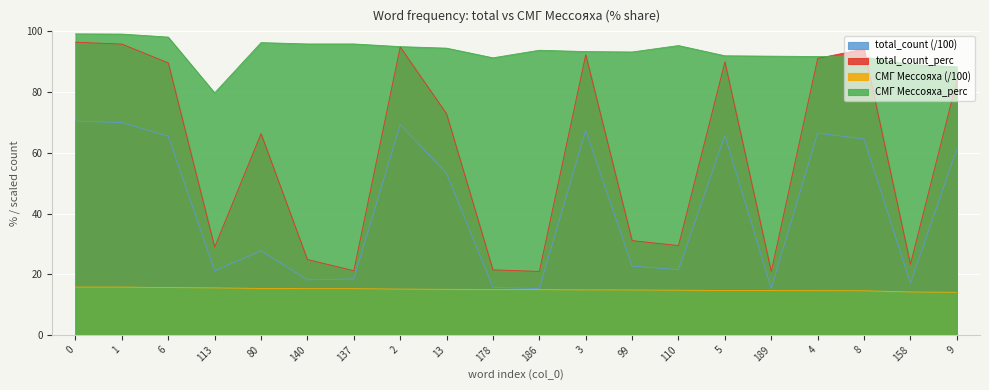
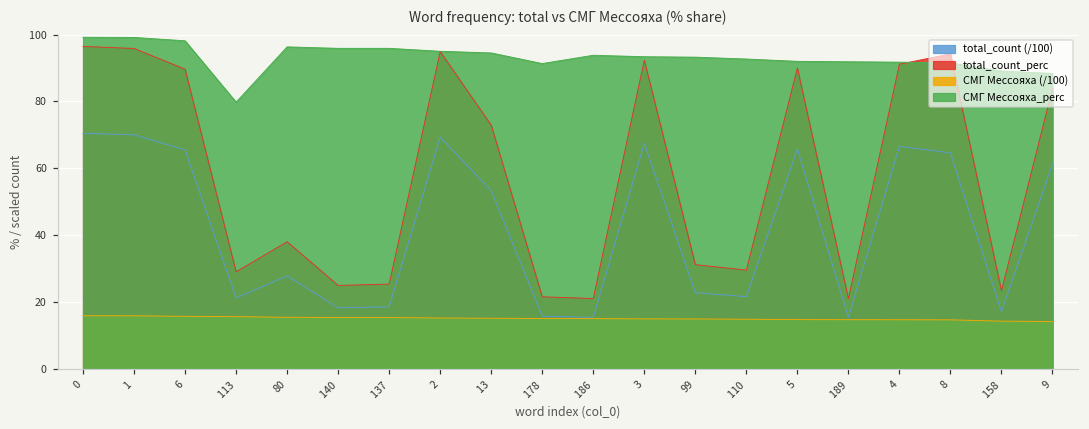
  {
    "total_count (/100)": {
      "0": 70,
      "1": 70,
      "6": 65,
      "113": 21,
      "80": 28,
      "140": 18,
      "137": 18,
      "2": 69,
      "13": 53,
      "3": 67,
      "99": 23,
      "110": 22,
      "5": 66,
      "4": 67,
      "8": 65,
      "158": 17,
      "9": 61
    },
    "total_count_perc": {
      "0": 96,
      "1": 96,
      "6": 90,
      "113": 29,
-     "80": 66,
+     "80": 38,
      "140": 25,
-     "137": 21,
+     "137": 25,
      "13": 73,
      "178": 21,
      "186": 21,
      "3": 92,
      "99": 31,
      "110": 29,
      "5": 90,
      "189": 21,
      "158": 23
    },
    "СМГ Мессояха (/100)": {
      "0": 16,
      "1": 16,
      "6": 16,
      "113": 16,
      "80": 15,
      "140": 15,
      "137": 15,
      "2": 15,
      "13": 15,
      "3": 15,
      "99": 15,
      "110": 15,
      "5": 15,
      "4": 15,
      "8": 15,
      "158": 14,
      "9": 14
    },
    "СМГ Мессояха_perc": {
      "0": 99,
      "1": 99,
      "6": 98,
      "113": 80,
      "80": 96,
      "140": 96,
      "137": 96,
      "13": 94,
      "178": 91,
      "186": 94,
      "3": 93,
      "99": 93,
-     "110": 95,
+     "110": 93,
      "5": 92,
      "189": 92
    }
  }
